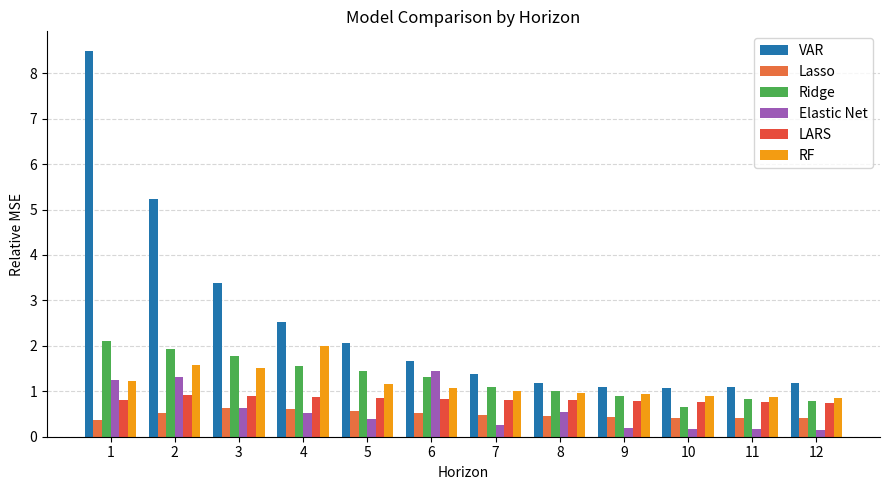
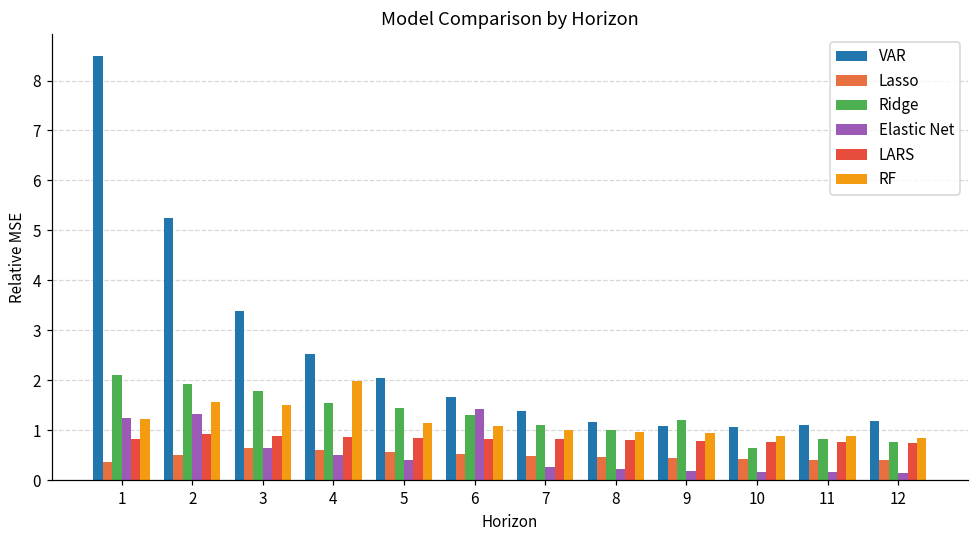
  {
    "VAR": {
      "1": 8.5,
      "2": 5.2,
      "3": 3.4,
      "4": 2.5,
      "5": 2.1,
      "6": 1.7,
      "7": 1.4,
      "8": 1.2,
      "9": 1.1,
      "10": 1.1,
      "11": 1.1,
      "12": 1.2
    },
    "Ridge": {
      "1": 2.1,
      "2": 1.9,
      "3": 1.8,
      "4": 1.6,
      "5": 1.5,
      "6": 1.3,
      "7": 1.1,
      "8": 1.0,
-     "9": 0.9,
+     "9": 1.2,
      "10": 0.6,
      "11": 0.8,
      "12": 0.8
    },
    "Elastic Net": {
      "1": 1.3,
      "2": 1.3,
      "3": 0.6,
      "4": 0.5,
      "5": 0.4,
      "6": 1.4,
      "7": 0.3,
-     "8": 0.5,
+     "8": 0.2,
      "9": 0.2,
      "10": 0.2,
      "11": 0.2,
      "12": 0.2
    },
    "RF": {
      "1": 1.2,
      "2": 1.6,
      "3": 1.5,
      "4": 2.0,
      "5": 1.2,
      "6": 1.1,
      "7": 1.0,
      "8": 1.0,
      "9": 0.9,
      "10": 0.9,
      "11": 0.9,
      "12": 0.9
    }
  }
